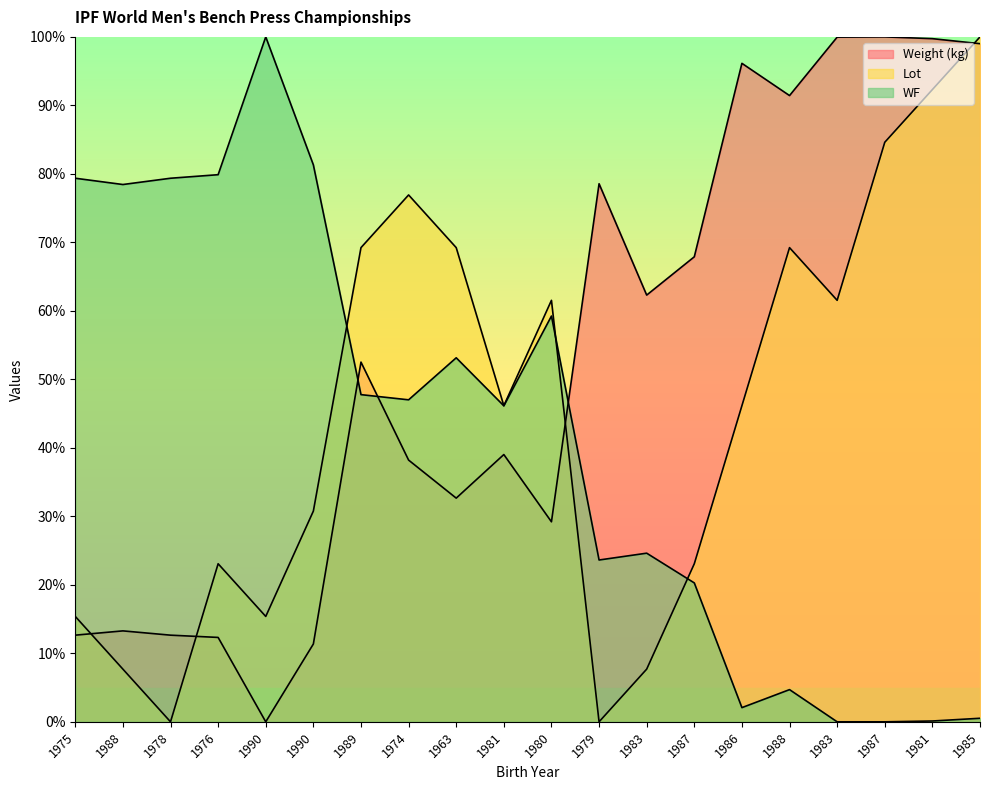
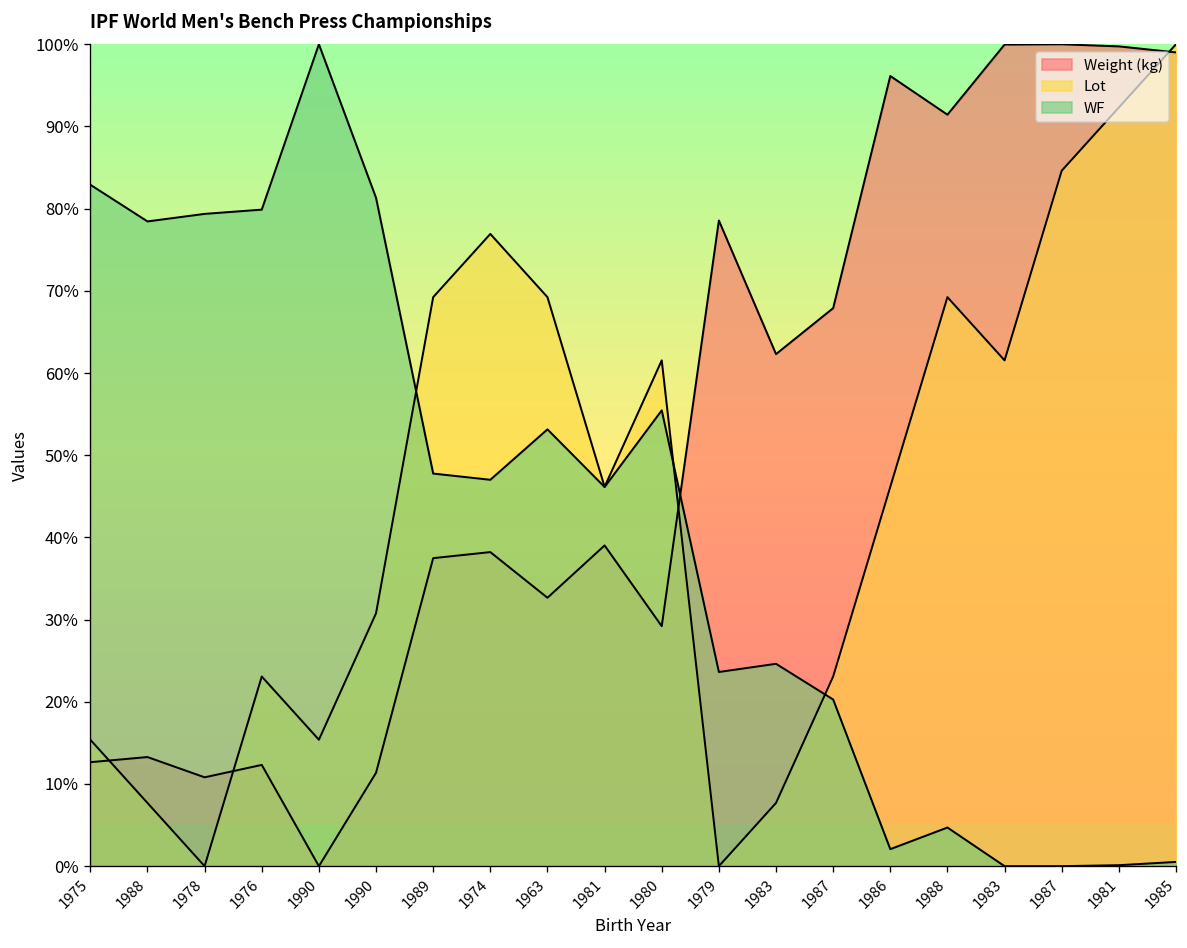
  {
    "Weight (kg)": {
      "1975": "13%",
-     "1978": "13%",
+     "1978": "11%",
      "1976": "12%",
-     "1989": "53%",
+     "1989": "37%",
      "1974": "38%",
      "1963": "33%",
      "1980": "29%",
      "1979": "79%",
      "1986": "96%",
      "1985": "99%"
    },
    "Lot": {
      "1975": "15%",
      "1976": "23%",
      "1989": "69%",
      "1974": "77%",
      "1963": "69%",
      "1980": "62%",
      "1986": "46%",
      "1985": "100%"
    },
    "WF": {
-     "1975": "79%",
+     "1975": "83%",
      "1978": "79%",
      "1976": "80%",
      "1989": "48%",
      "1974": "47%",
      "1963": "53%",
-     "1980": "59%",
+     "1980": "55%",
      "1979": "24%"
    }
  }
